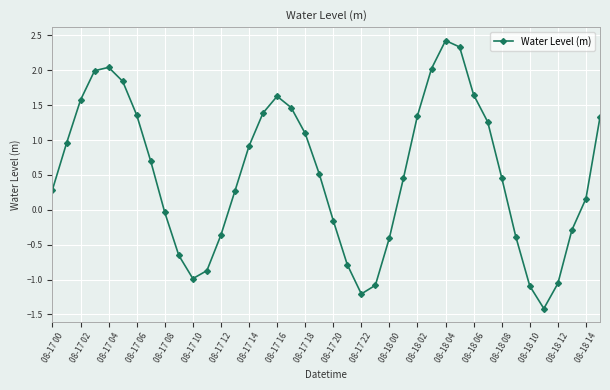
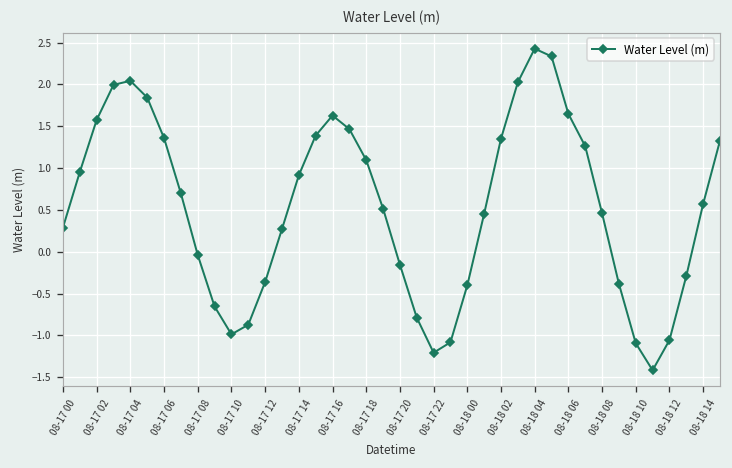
  {
    "08-17 00": 0.3,
    "08-17 02": 1.6,
    "08-17 04": 2.0,
    "08-17 06": 1.4,
    "08-17 08": 0.0,
    "08-17 10": -1.0,
    "08-17 12": -0.4,
    "08-17 14": 0.9,
    "08-17 16": 1.6,
    "08-17 18": 1.1,
    "08-17 20": -0.2,
    "08-17 22": -1.2,
    "08-18 00": -0.4,
    "08-18 02": 1.4,
    "08-18 04": 2.4,
    "08-18 06": 1.6,
    "08-18 08": 0.5,
    "08-18 10": -1.1,
    "08-18 12": -1.1,
-   "08-18 14": 0.2
+   "08-18 14": 0.6
  }
